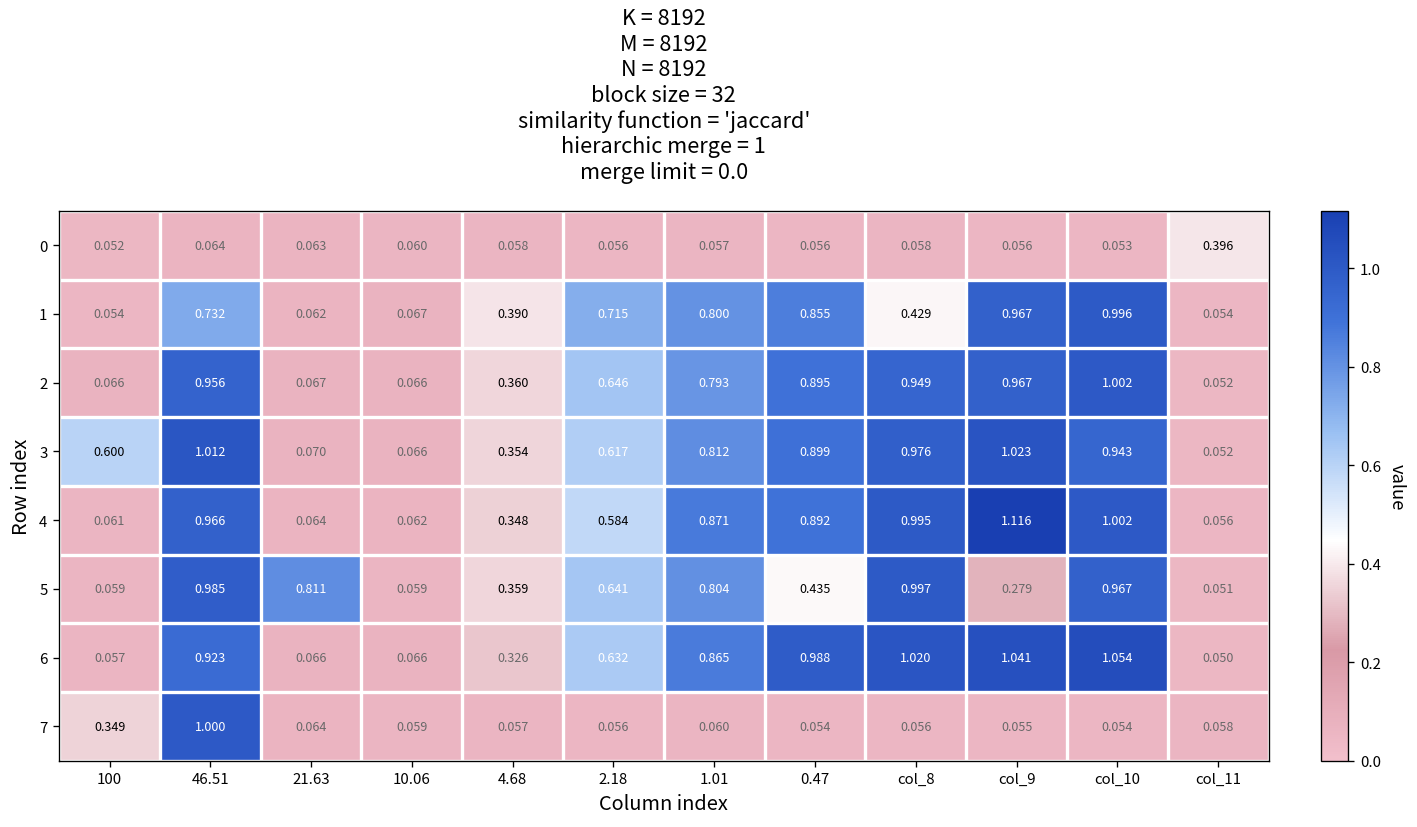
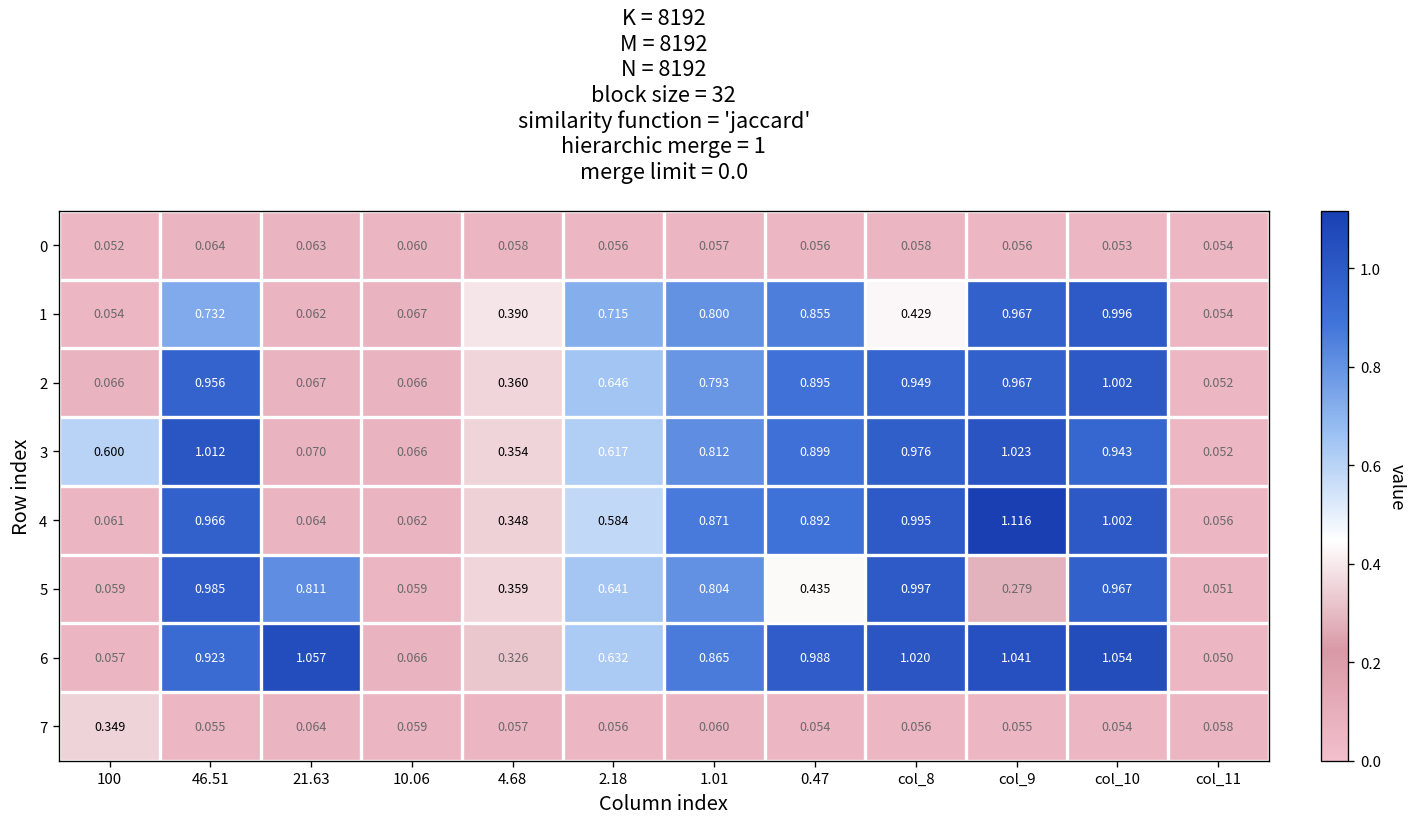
  {
    "0": {
      "100": 0.052,
      "46.51": 0.064,
      "21.63": 0.063,
      "10.06": 0.060,
      "4.68": 0.058,
      "2.18": 0.056,
      "1.01": 0.057,
      "0.47": 0.056,
      "col_8": 0.058,
      "col_9": 0.056,
      "col_10": 0.053,
-     "col_11": 0.396
+     "col_11": 0.054
    },
    "1": {
      "100": 0.054,
      "46.51": 0.732,
      "21.63": 0.062,
      "10.06": 0.067,
      "4.68": 0.390,
      "2.18": 0.715,
      "1.01": 0.800,
      "0.47": 0.855,
      "col_8": 0.429,
      "col_9": 0.967,
      "col_10": 0.996,
      "col_11": 0.054
    },
    "2": {
      "100": 0.066,
      "46.51": 0.956,
      "21.63": 0.067,
      "10.06": 0.066,
      "4.68": 0.360,
      "2.18": 0.646,
      "1.01": 0.793,
      "0.47": 0.895,
      "col_8": 0.949,
      "col_9": 0.967,
      "col_10": 1.002,
      "col_11": 0.052
    },
    "3": {
      "100": 0.600,
      "46.51": 1.012,
      "21.63": 0.070,
      "10.06": 0.066,
      "4.68": 0.354,
      "2.18": 0.617,
      "1.01": 0.812,
      "0.47": 0.899,
      "col_8": 0.976,
      "col_9": 1.023,
      "col_10": 0.943,
      "col_11": 0.052
    },
    "4": {
      "100": 0.061,
      "46.51": 0.966,
      "21.63": 0.064,
      "10.06": 0.062,
      "4.68": 0.348,
      "2.18": 0.584,
      "1.01": 0.871,
      "0.47": 0.892,
      "col_8": 0.995,
      "col_9": 1.116,
      "col_10": 1.002,
      "col_11": 0.056
    },
    "5": {
      "100": 0.059,
      "46.51": 0.985,
      "21.63": 0.811,
      "10.06": 0.059,
      "4.68": 0.359,
      "2.18": 0.641,
      "1.01": 0.804,
      "0.47": 0.435,
      "col_8": 0.997,
      "col_9": 0.279,
      "col_10": 0.967,
      "col_11": 0.051
    },
    "6": {
      "100": 0.057,
      "46.51": 0.923,
-     "21.63": 0.066,
+     "21.63": 1.057,
      "10.06": 0.066,
      "4.68": 0.326,
      "2.18": 0.632,
      "1.01": 0.865,
      "0.47": 0.988,
      "col_8": 1.020,
      "col_9": 1.041,
      "col_10": 1.054,
      "col_11": 0.050
    },
    "7": {
      "100": 0.349,
-     "46.51": 1.000,
+     "46.51": 0.055,
      "21.63": 0.064,
      "10.06": 0.059,
      "4.68": 0.057,
      "2.18": 0.056,
      "1.01": 0.060,
      "0.47": 0.054,
      "col_8": 0.056,
      "col_9": 0.055,
      "col_10": 0.054,
      "col_11": 0.058
    }
  }
